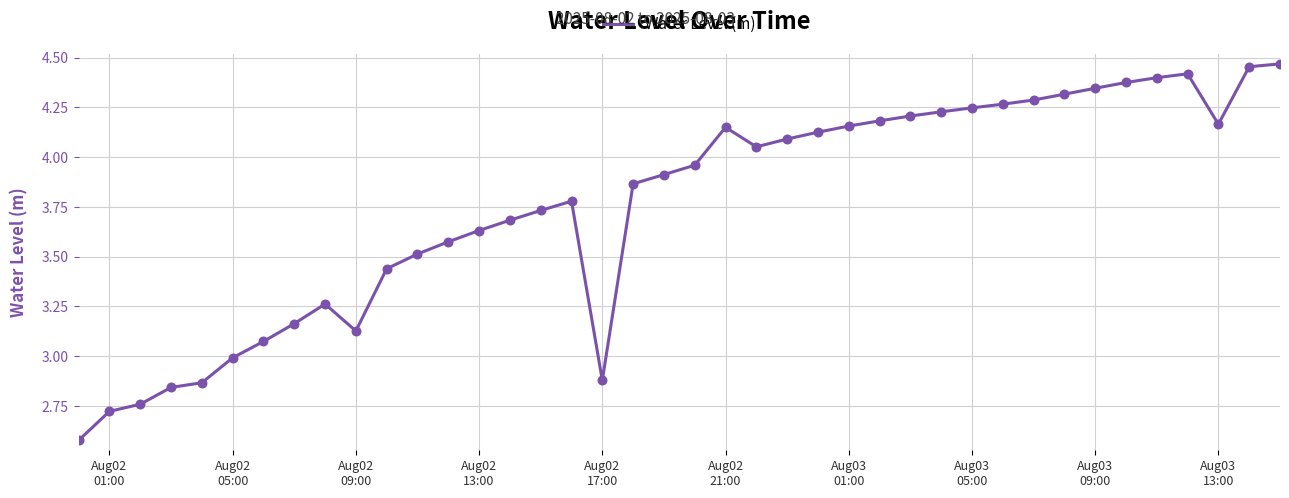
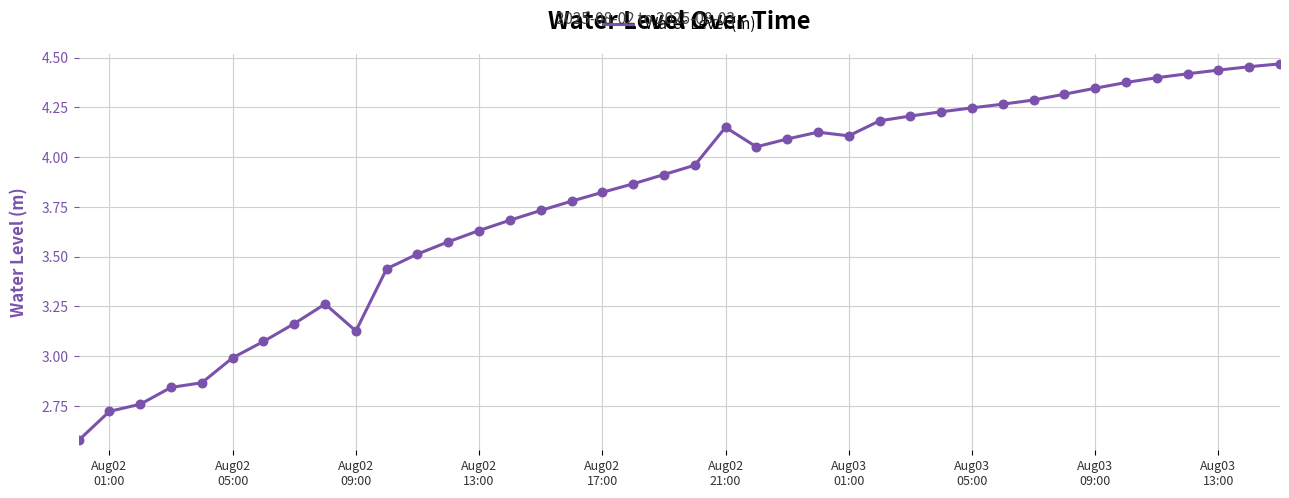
  {
    "Aug02 01:00": 2.72,
    "Aug02 05:00": 2.99,
    "Aug02 09:00": 3.13,
    "Aug02 13:00": 3.63,
-   "Aug02 17:00": 2.88,
+   "Aug02 17:00": 3.82,
    "Aug02 21:00": 4.15,
-   "Aug03 01:00": 4.16,
+   "Aug03 01:00": 4.11,
    "Aug03 05:00": 4.25,
    "Aug03 09:00": 4.35,
-   "Aug03 13:00": 4.17
+   "Aug03 13:00": 4.44
  }
